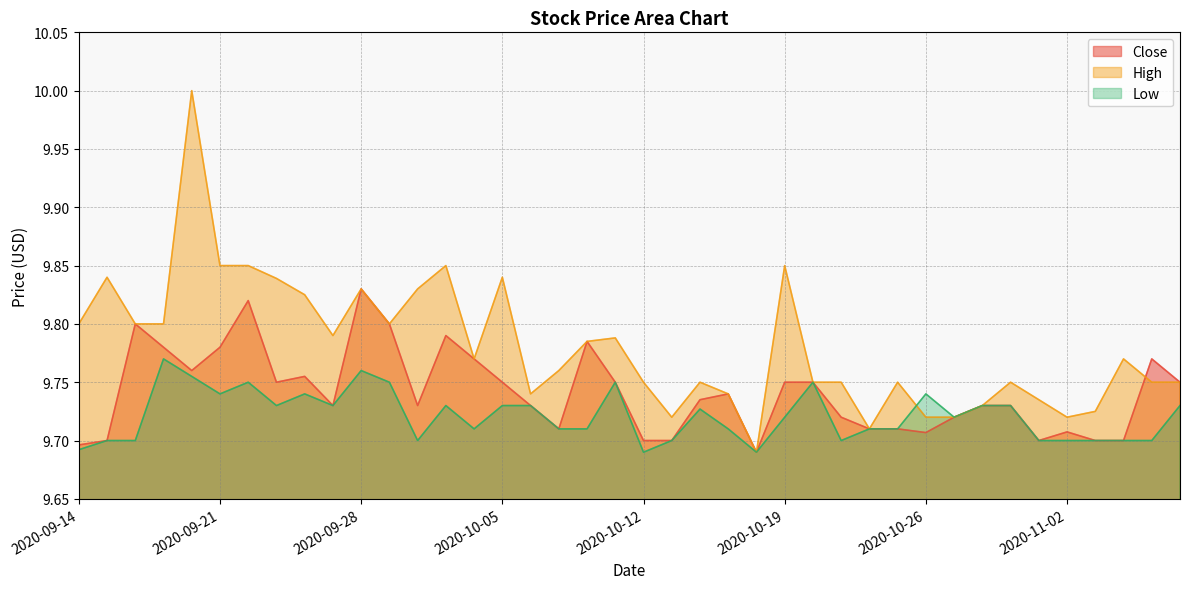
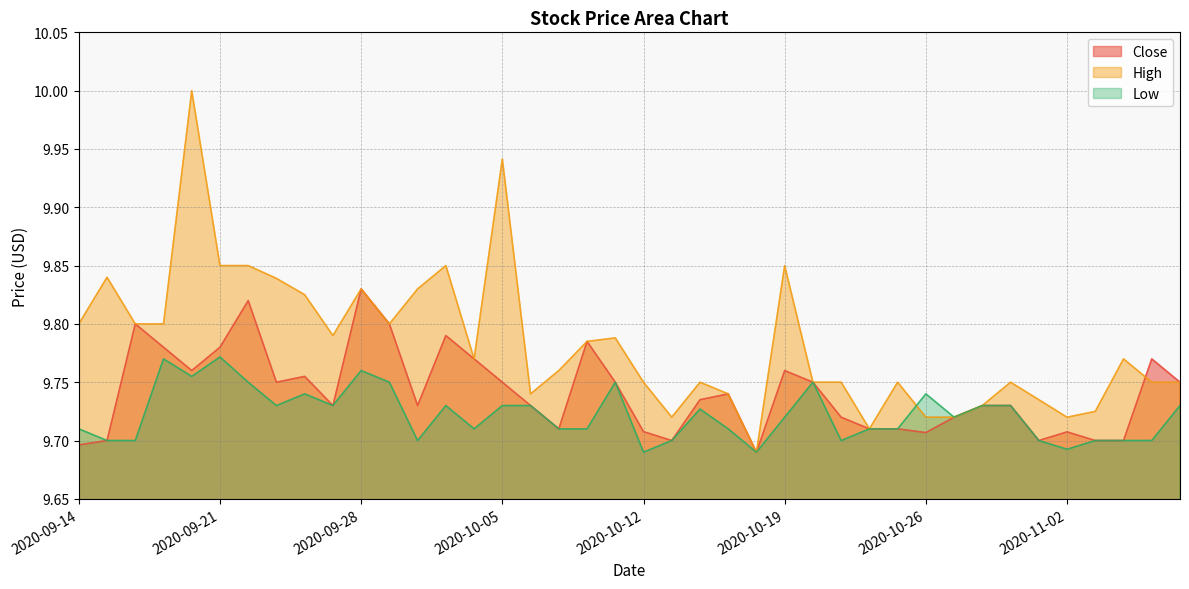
  {
    "Close": {
      "2020-09-14": 9.696,
      "2020-09-21": 9.780,
      "2020-10-05": 9.750,
-     "2020-10-12": 9.700,
-     "2020-10-19": 9.75,
+     "2020-10-12": 9.708,
+     "2020-10-19": 9.76,
      "2020-10-26": 9.707,
      "2020-11-02": 9.707
    },
    "High": {
      "2020-09-14": 9.800,
      "2020-09-21": 9.850,
-     "2020-10-05": 9.840,
+     "2020-10-05": 9.941,
      "2020-10-12": 9.750,
      "2020-10-19": 9.850,
      "2020-10-26": 9.720,
      "2020-11-02": 9.720
    },
    "Low": {
-     "2020-09-14": 9.692,
-     "2020-09-21": 9.740,
+     "2020-09-14": 9.710,
+     "2020-09-21": 9.772,
      "2020-09-28": 9.760,
      "2020-10-05": 9.730,
      "2020-10-12": 9.690,
      "2020-10-19": 9.720,
      "2020-10-26": 9.740,
-     "2020-11-02": 9.700
+     "2020-11-02": 9.693
    }
  }
